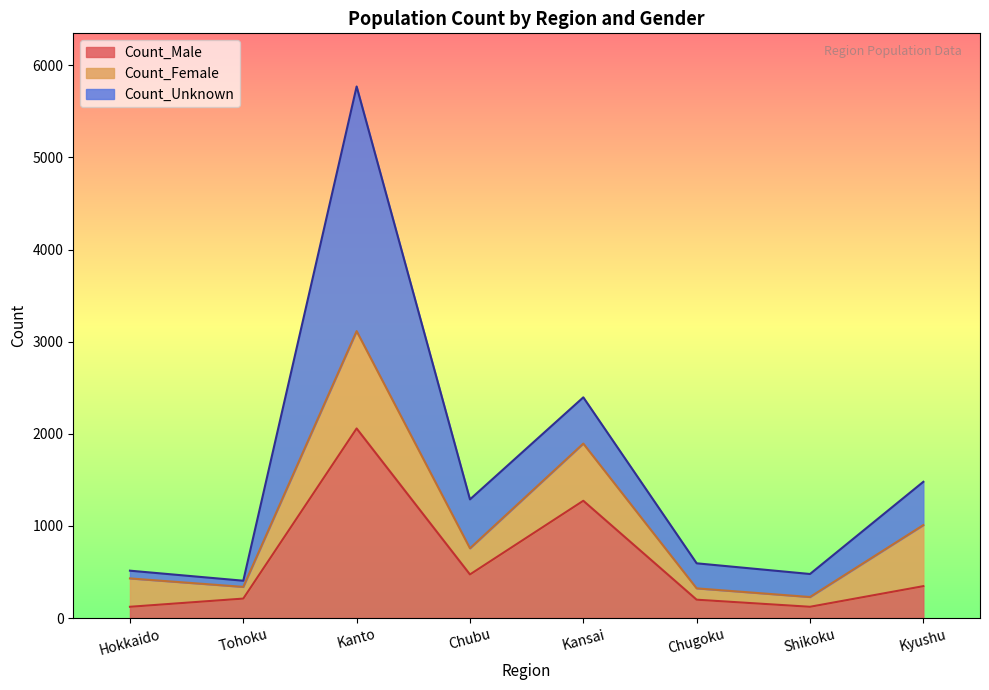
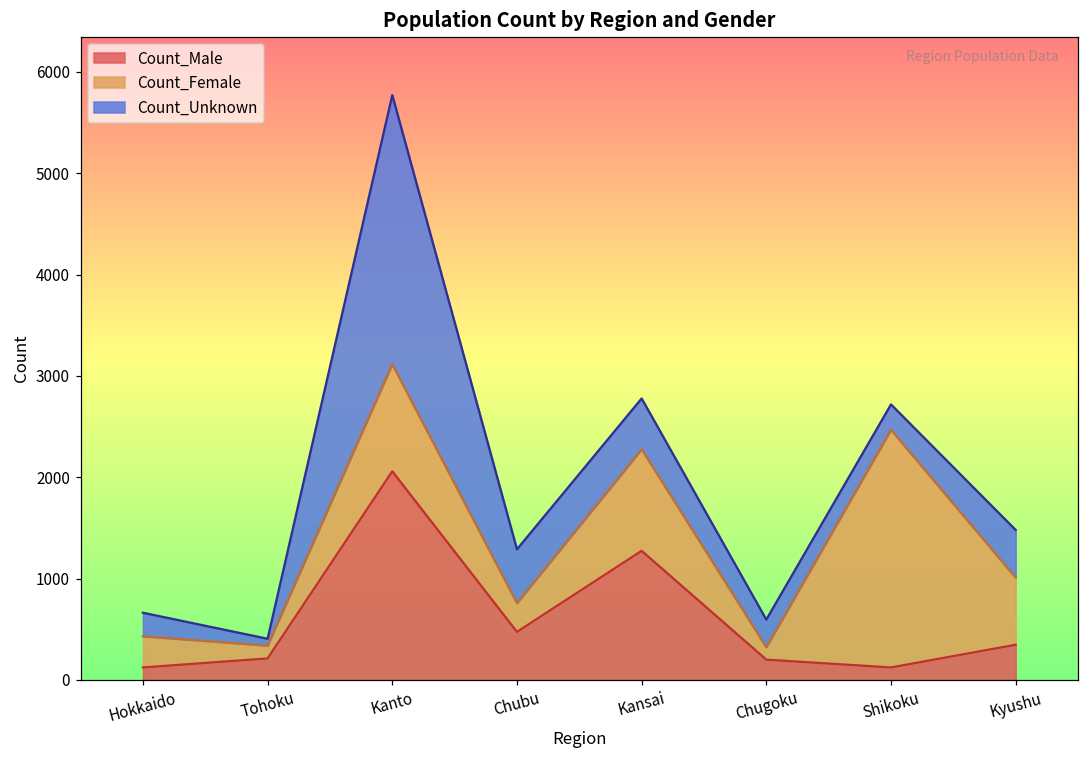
  {
    "Count_Male": {
      "Hokkaido": 100,
      "Tohoku": 200,
      "Kanto": 2100,
      "Chubu": 500,
      "Kansai": 1300,
      "Chugoku": 200,
      "Shikoku": 100,
      "Kyushu": 300
    },
    "Count_Female": {
      "Hokkaido": 300,
      "Tohoku": 100,
      "Kanto": 1100,
      "Chubu": 300,
-     "Kansai": 600,
+     "Kansai": 1000,
      "Chugoku": 100,
-     "Shikoku": 100,
+     "Shikoku": 2300,
      "Kyushu": 700
    },
    "Count_Unknown": {
-     "Hokkaido": 100,
+     "Hokkaido": 200,
      "Tohoku": 100,
      "Kanto": 2700,
      "Chubu": 500,
      "Kansai": 500,
      "Chugoku": 300,
      "Shikoku": 300,
      "Kyushu": 500
    }
  }
